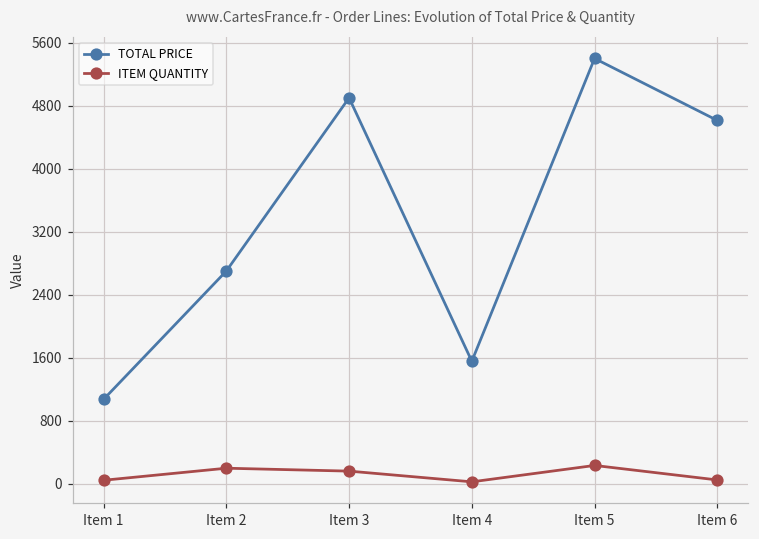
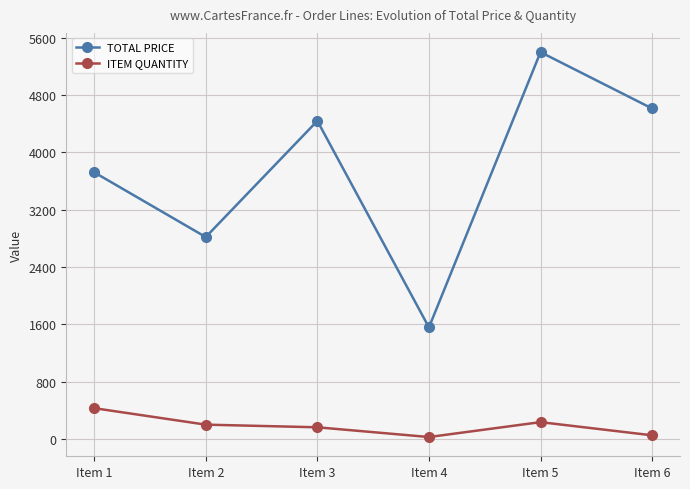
  {
    "TOTAL PRICE": {
-     "Item 1": 1100,
-     "Item 2": 2700,
-     "Item 3": 4900,
+     "Item 1": 3700,
+     "Item 2": 2800,
+     "Item 3": 4400,
      "Item 4": 1600,
      "Item 5": 5400,
      "Item 6": 4600
    },
    "ITEM QUANTITY": {
-     "Item 1": 0,
+     "Item 1": 400,
      "Item 2": 200,
      "Item 3": 200,
      "Item 4": 0,
      "Item 5": 200,
      "Item 6": 100
    }
  }
